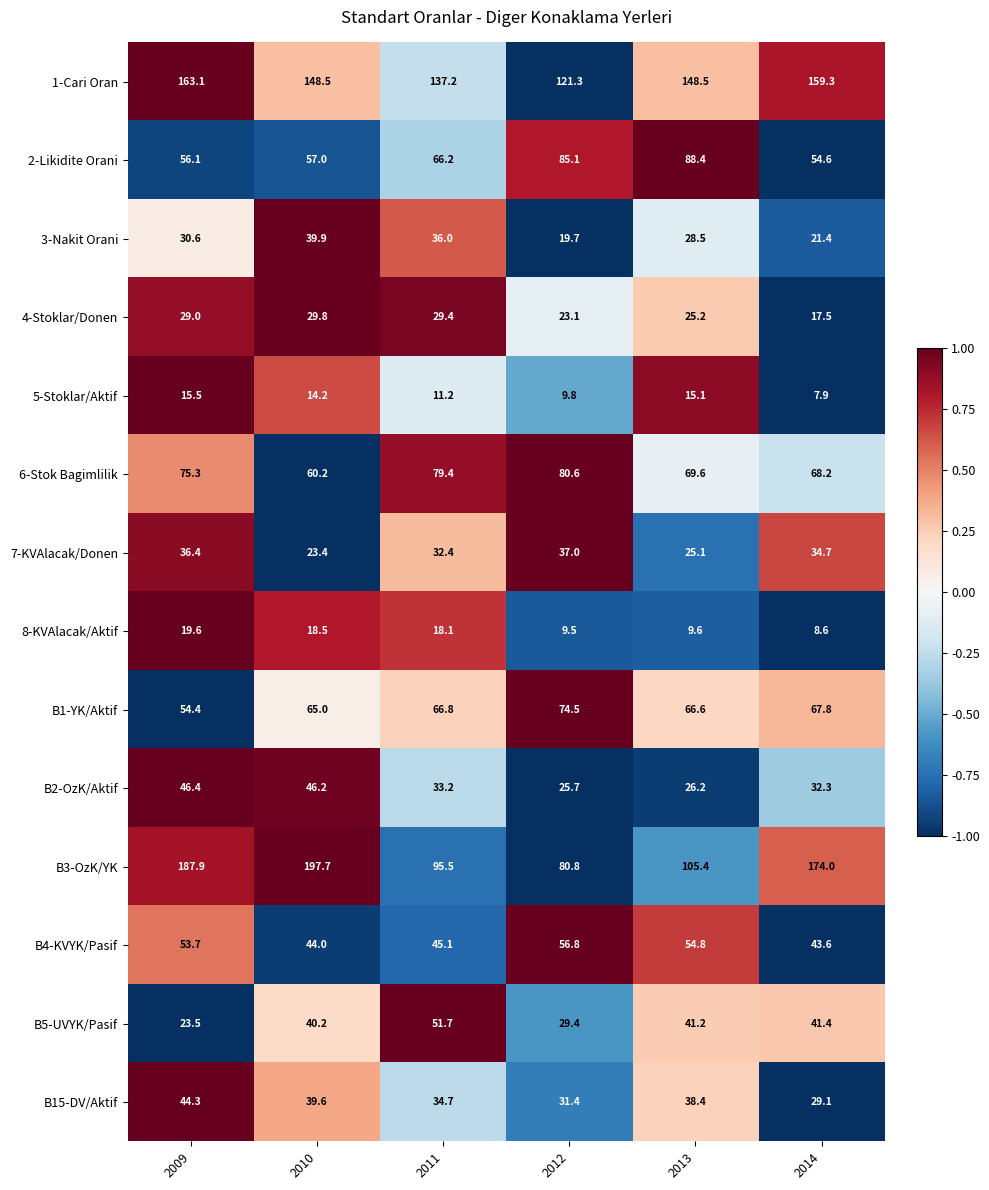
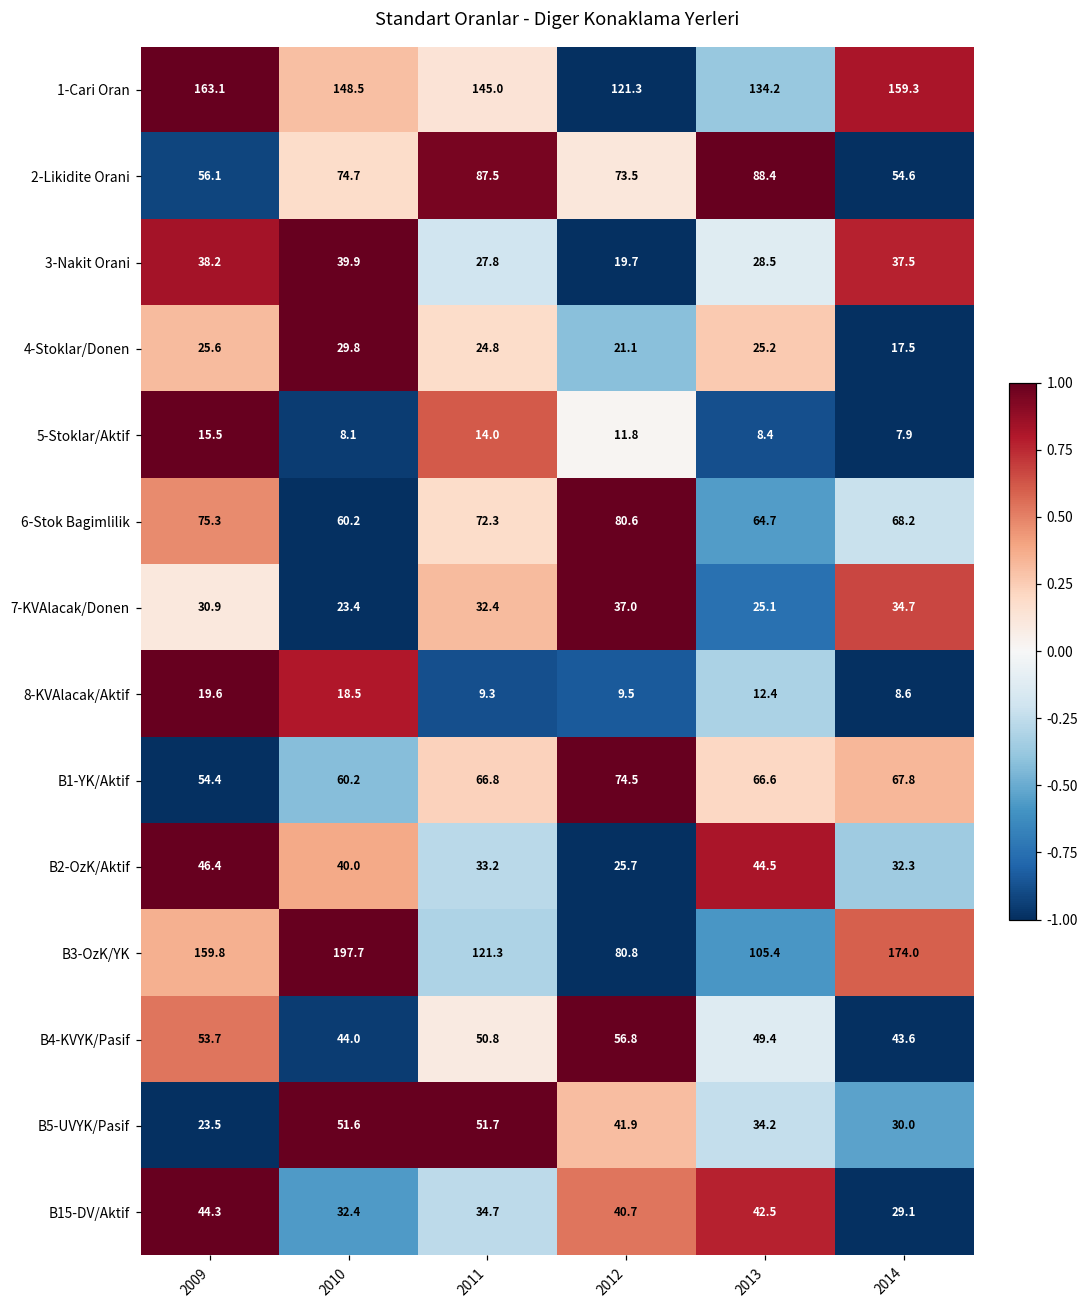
  {
    "1-Cari Oran": {
      "2009": 163.1,
      "2010": 148.5,
-     "2011": 137.2,
+     "2011": 145.0,
      "2012": 121.3,
-     "2013": 148.5,
+     "2013": 134.2,
      "2014": 159.3
    },
    "2-Likidite Orani": {
      "2009": 56.1,
-     "2010": 57.0,
-     "2011": 66.2,
-     "2012": 85.1,
+     "2010": 74.7,
+     "2011": 87.5,
+     "2012": 73.5,
      "2013": 88.4,
      "2014": 54.6
    },
    "3-Nakit Orani": {
-     "2009": 30.6,
+     "2009": 38.2,
      "2010": 39.9,
-     "2011": 36.0,
+     "2011": 27.8,
      "2012": 19.7,
      "2013": 28.5,
-     "2014": 21.4
+     "2014": 37.5
    },
    "4-Stoklar/Donen": {
-     "2009": 29.0,
+     "2009": 25.6,
      "2010": 29.8,
-     "2011": 29.4,
-     "2012": 23.1,
+     "2011": 24.8,
+     "2012": 21.1,
      "2013": 25.2,
      "2014": 17.5
    },
    "5-Stoklar/Aktif": {
      "2009": 15.5,
-     "2010": 14.2,
-     "2011": 11.2,
-     "2012": 9.8,
-     "2013": 15.1,
+     "2010": 8.1,
+     "2011": 14.0,
+     "2012": 11.8,
+     "2013": 8.4,
      "2014": 7.9
    },
    "6-Stok Bagimlilik": {
      "2009": 75.3,
      "2010": 60.2,
-     "2011": 79.4,
+     "2011": 72.3,
      "2012": 80.6,
-     "2013": 69.6,
+     "2013": 64.7,
      "2014": 68.2
    },
    "7-KVAlacak/Donen": {
-     "2009": 36.4,
+     "2009": 30.9,
      "2010": 23.4,
      "2011": 32.4,
      "2012": 37.0,
      "2013": 25.1,
      "2014": 34.7
    },
    "8-KVAlacak/Aktif": {
      "2009": 19.6,
      "2010": 18.5,
-     "2011": 18.1,
+     "2011": 9.3,
      "2012": 9.5,
-     "2013": 9.6,
+     "2013": 12.4,
      "2014": 8.6
    },
    "B1-YK/Aktif": {
      "2009": 54.4,
-     "2010": 65.0,
+     "2010": 60.2,
      "2011": 66.8,
      "2012": 74.5,
      "2013": 66.6,
      "2014": 67.8
    },
    "B2-OzK/Aktif": {
      "2009": 46.4,
-     "2010": 46.2,
+     "2010": 40.0,
      "2011": 33.2,
      "2012": 25.7,
-     "2013": 26.2,
+     "2013": 44.5,
      "2014": 32.3
    },
    "B3-OzK/YK": {
-     "2009": 187.9,
+     "2009": 159.8,
      "2010": 197.7,
-     "2011": 95.5,
+     "2011": 121.3,
      "2012": 80.8,
      "2013": 105.4,
      "2014": 174.0
    },
    "B4-KVYK/Pasif": {
      "2009": 53.7,
      "2010": 44.0,
-     "2011": 45.1,
+     "2011": 50.8,
      "2012": 56.8,
-     "2013": 54.8,
+     "2013": 49.4,
      "2014": 43.6
    },
    "B5-UVYK/Pasif": {
      "2009": 23.5,
-     "2010": 40.2,
+     "2010": 51.6,
      "2011": 51.7,
-     "2012": 29.4,
-     "2013": 41.2,
-     "2014": 41.4
+     "2012": 41.9,
+     "2013": 34.2,
+     "2014": 30.0
    },
    "B15-DV/Aktif": {
      "2009": 44.3,
-     "2010": 39.6,
+     "2010": 32.4,
      "2011": 34.7,
-     "2012": 31.4,
-     "2013": 38.4,
+     "2012": 40.7,
+     "2013": 42.5,
      "2014": 29.1
    }
  }
